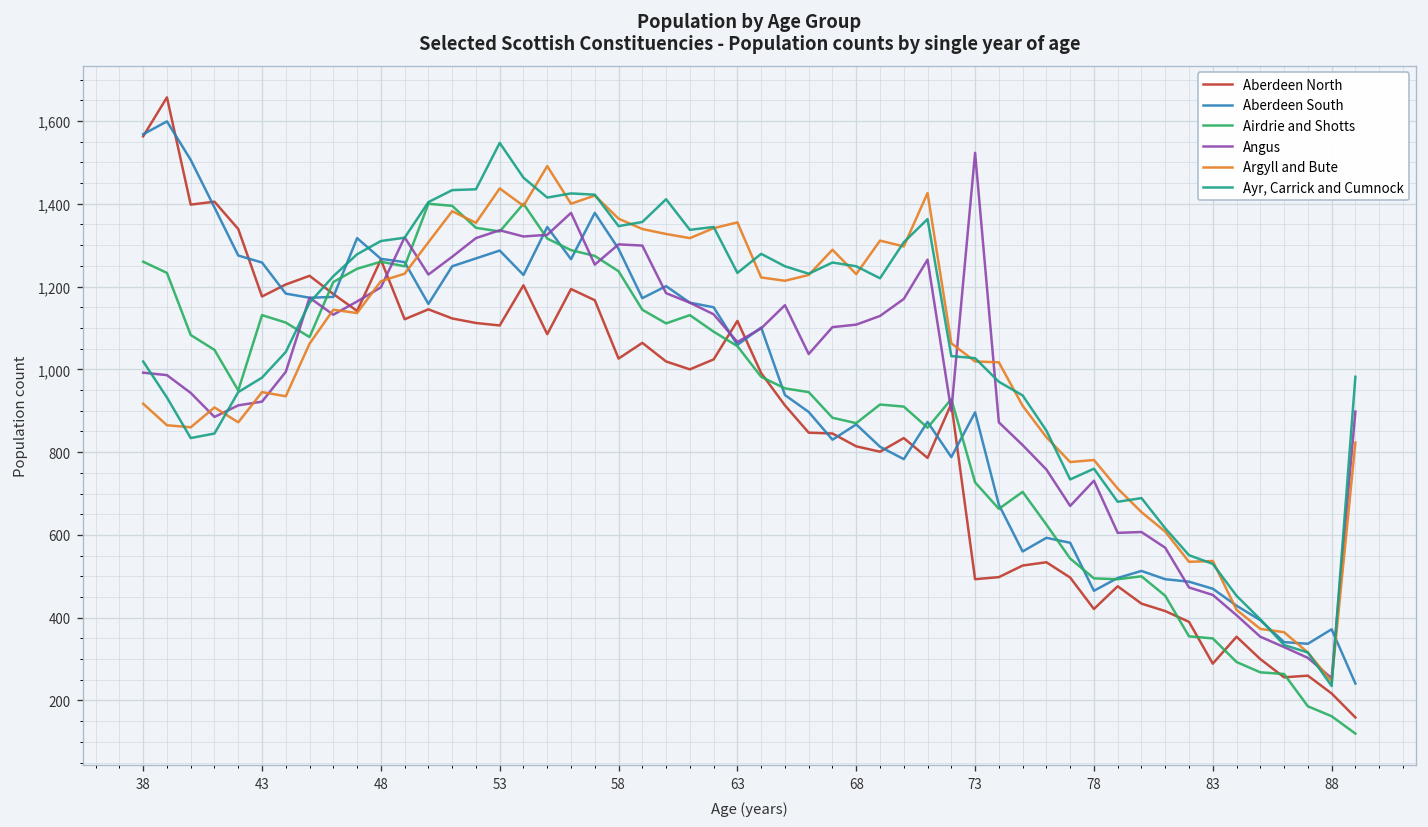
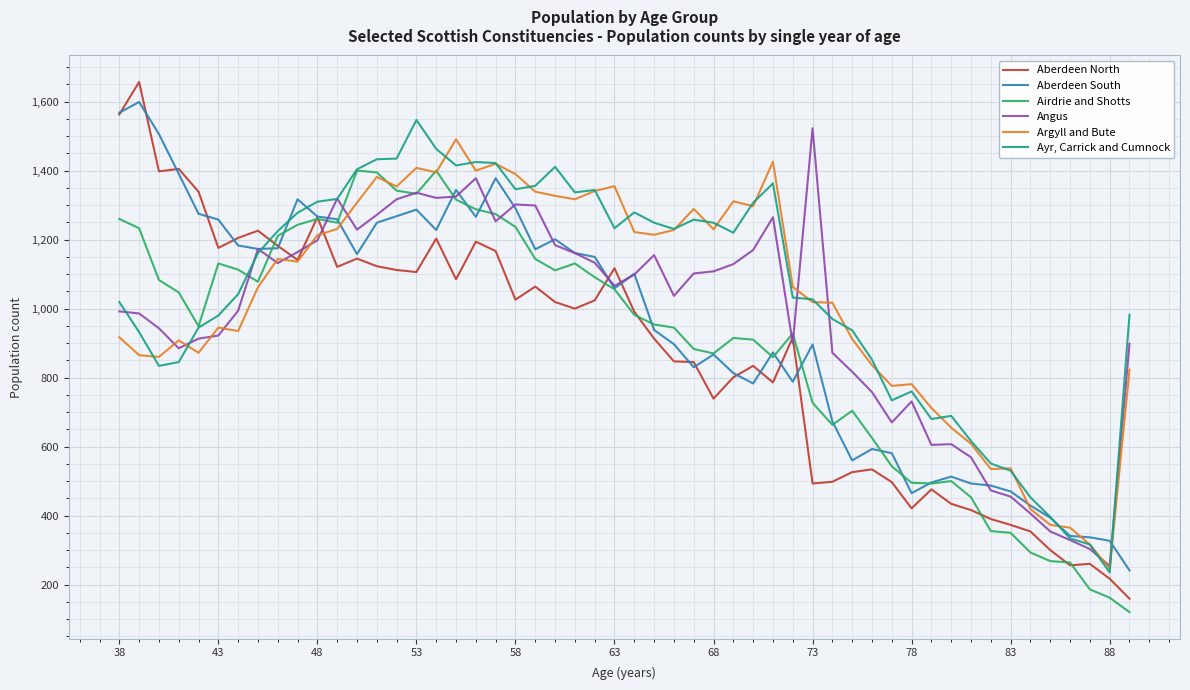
  {
    "Aberdeen North": {
      "53": "1,110",
      "58": "1,030",
      "63": "1,120",
-     "68": "810",
+     "68": "740",
      "73": "490",
      "78": "420",
-     "83": "290",
+     "83": "370",
      "88": "220"
    },
    "Aberdeen South": {
      "53": "1,290",
      "58": "1,290",
      "73": "900",
      "78": "470",
      "83": "470",
-     "88": "370"
+     "88": "330"
    },
    "Angus": {
      "58": "1,300",
      "68": "1,110",
      "73": "1,520",
      "78": "730",
      "83": "460",
      "88": "250"
    },
    "Argyll and Bute": {
-     "53": "1,440",
-     "58": "1,360",
+     "53": "1,410",
+     "58": "1,390",
      "63": "1,360",
      "68": "1,230",
      "73": "1,020",
      "78": "780",
      "88": "250"
    }
  }
